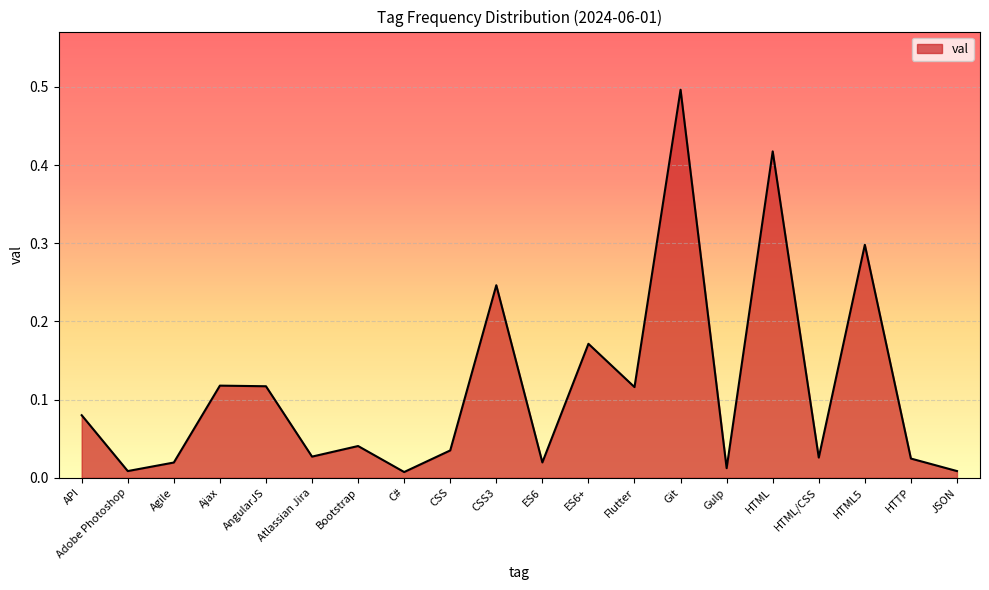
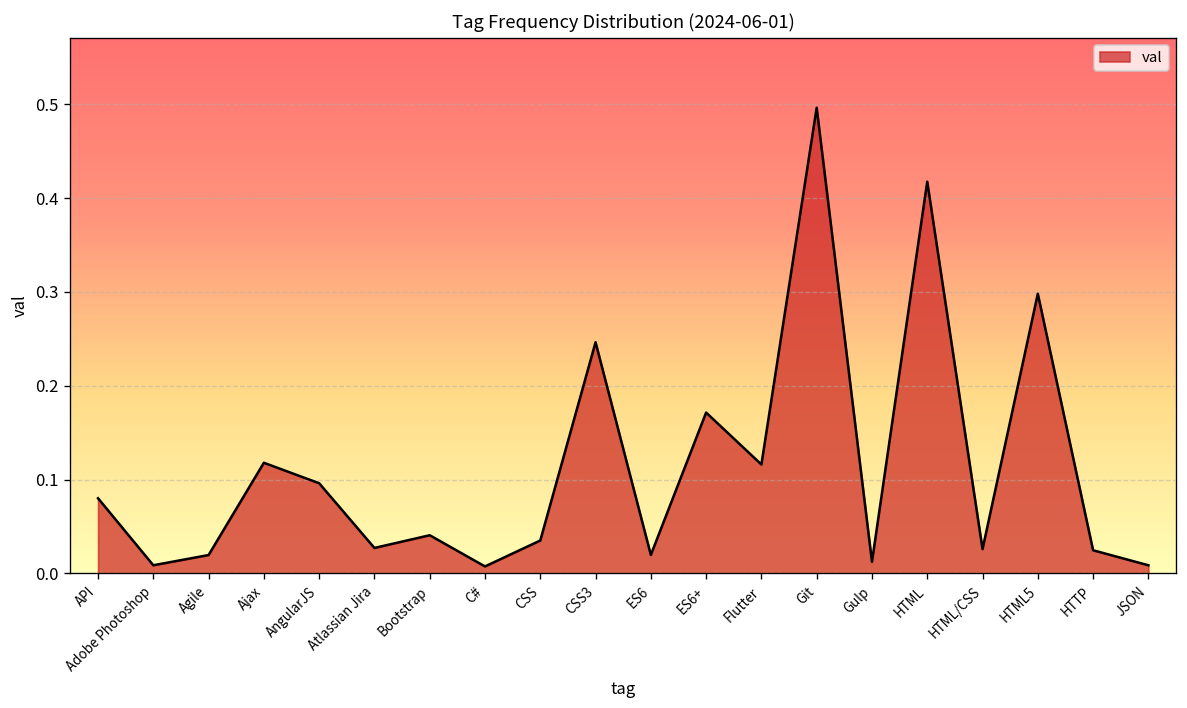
  {
    "API": 0.08,
    "Adobe Photoshop": 0.01,
    "Agile": 0.02,
    "Ajax": 0.12,
-   "AngularJS": 0.12,
+   "AngularJS": 0.10,
    "Atlassian Jira": 0.03,
    "Bootstrap": 0.04,
    "C#": 0.01,
    "CSS": 0.04,
    "CSS3": 0.25,
    "ES6": 0.02,
    "ES6+": 0.17,
    "Flutter": 0.12,
    "Git": 0.50,
    "Gulp": 0.01,
    "HTML": 0.42,
    "HTML/CSS": 0.03,
    "HTML5": 0.30,
    "HTTP": 0.02,
    "JSON": 0.01
  }
